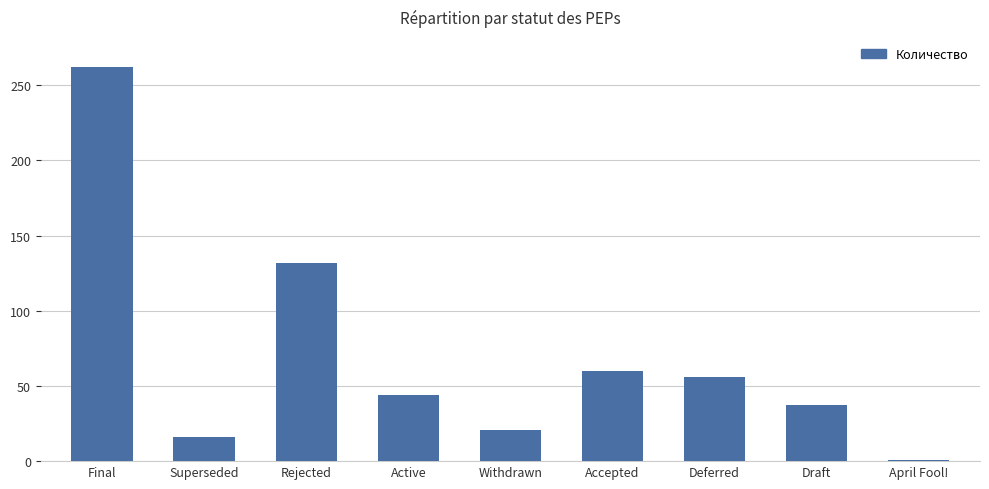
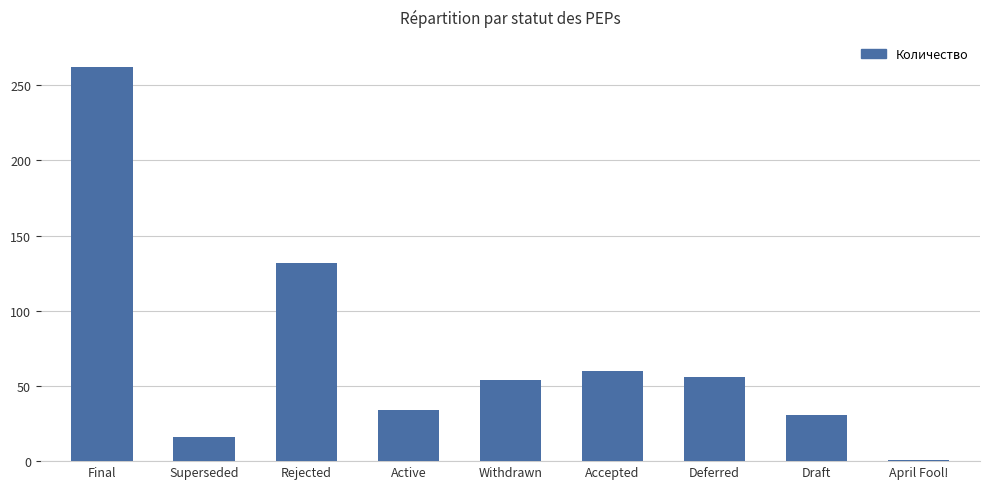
  {
    "Final": 262,
    "Superseded": 16,
    "Rejected": 132,
-   "Active": 44,
-   "Withdrawn": 21,
+   "Active": 34,
+   "Withdrawn": 54,
    "Accepted": 60,
    "Deferred": 56,
-   "Draft": 37
+   "Draft": 31
  }
